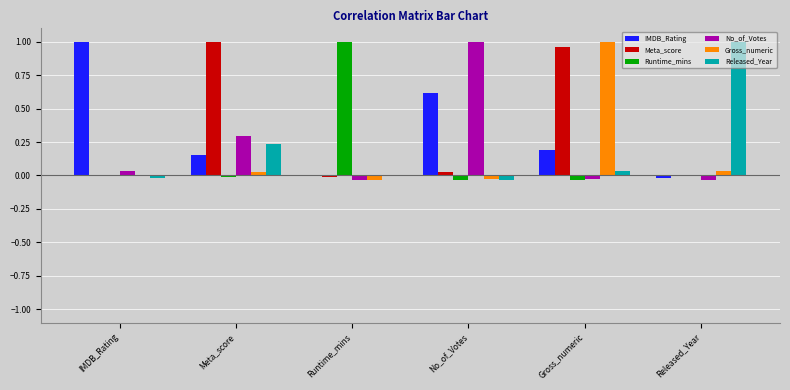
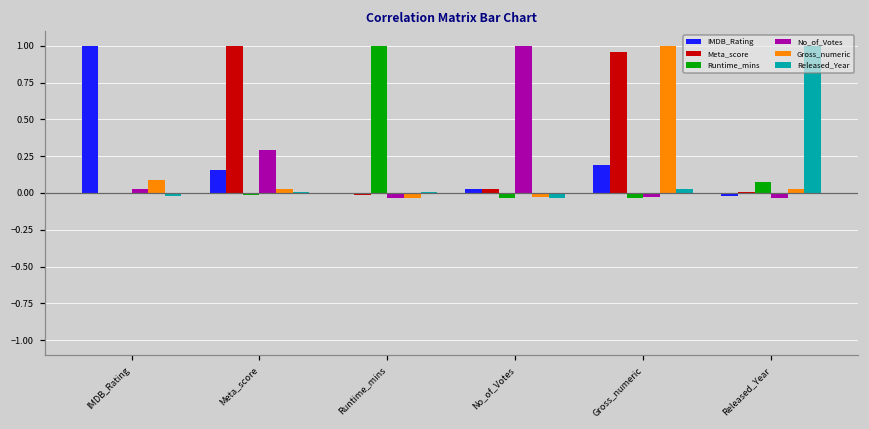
  {
    "IMDB_Rating": {
      "IMDB_Rating": 1.00,
      "Meta_score": 0.15,
-     "No_of_Votes": 0.62,
+     "No_of_Votes": 0.03,
      "Gross_numeric": 0.19,
      "Released_Year": -0.02
    },
    "Meta_score": {
      "Meta_score": 1.00,
      "No_of_Votes": 0.03,
      "Gross_numeric": 0.96
    },
    "Runtime_mins": {
      "Runtime_mins": 1.00,
      "No_of_Votes": -0.04,
      "Gross_numeric": -0.03,
-     "Released_Year": 0.00
+     "Released_Year": 0.07
    },
    "No_of_Votes": {
      "IMDB_Rating": 0.03,
      "Meta_score": 0.29,
      "Runtime_mins": -0.04,
      "No_of_Votes": 1.00,
      "Gross_numeric": -0.03,
      "Released_Year": -0.04
    },
    "Gross_numeric": {
-     "IMDB_Rating": 0.00,
+     "IMDB_Rating": 0.09,
      "Meta_score": 0.03,
      "Runtime_mins": -0.03,
      "No_of_Votes": -0.03,
      "Gross_numeric": 1.00,
      "Released_Year": 0.03
    },
    "Released_Year": {
      "IMDB_Rating": -0.02,
-     "Meta_score": 0.23,
+     "Meta_score": 0.01,
      "No_of_Votes": -0.04,
      "Gross_numeric": 0.03
    }
  }
